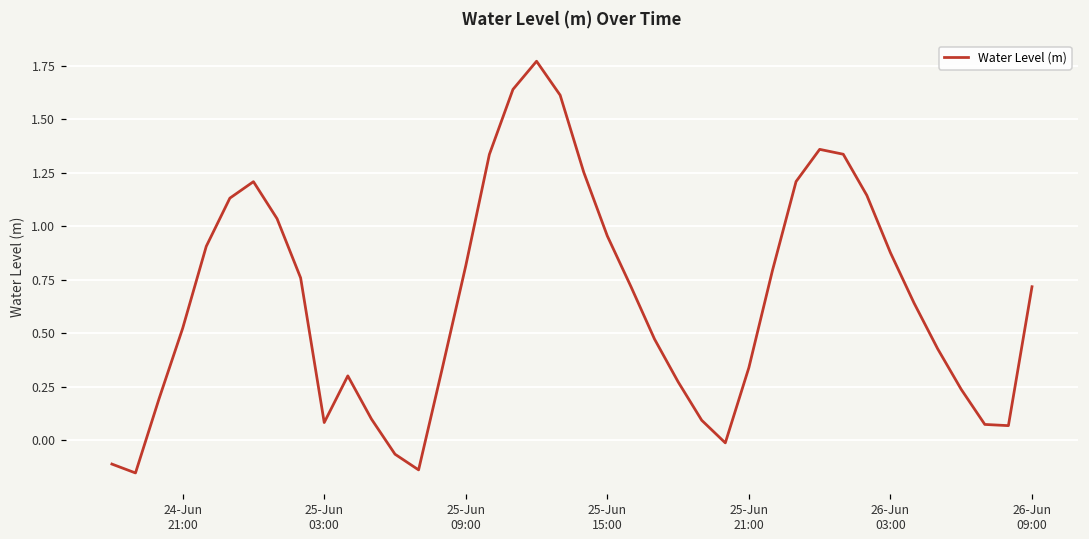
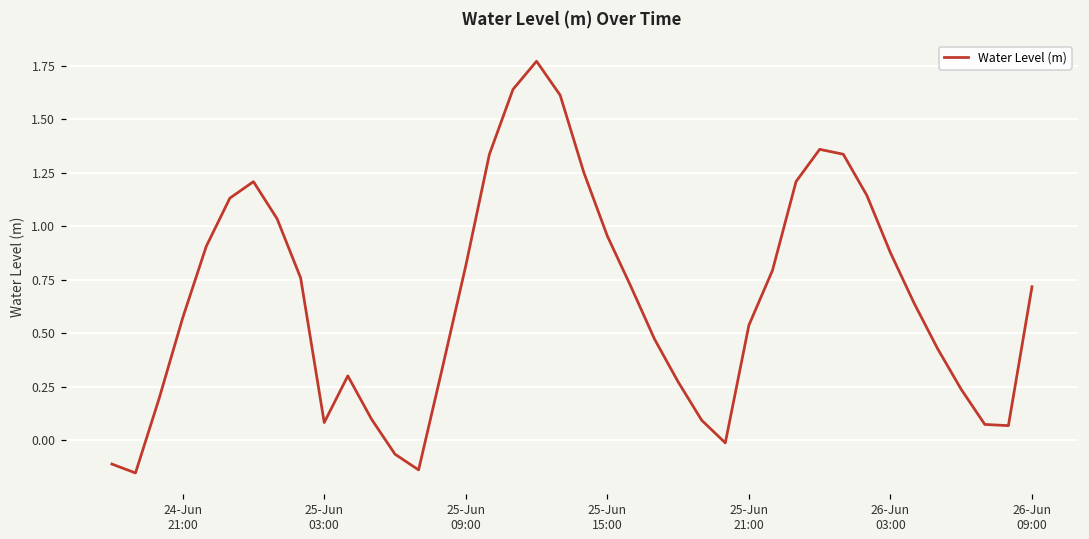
  {
-   "24-Jun 21:00": 0.52,
+   "24-Jun 21:00": 0.57,
    "25-Jun 03:00": 0.08,
    "25-Jun 09:00": 0.82,
    "25-Jun 15:00": 0.95,
-   "25-Jun 21:00": 0.34,
+   "25-Jun 21:00": 0.54,
    "26-Jun 03:00": 0.88,
    "26-Jun 09:00": 0.72
  }
